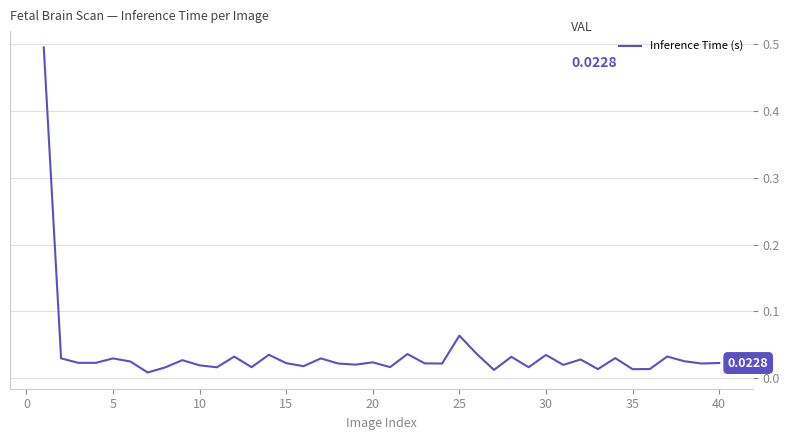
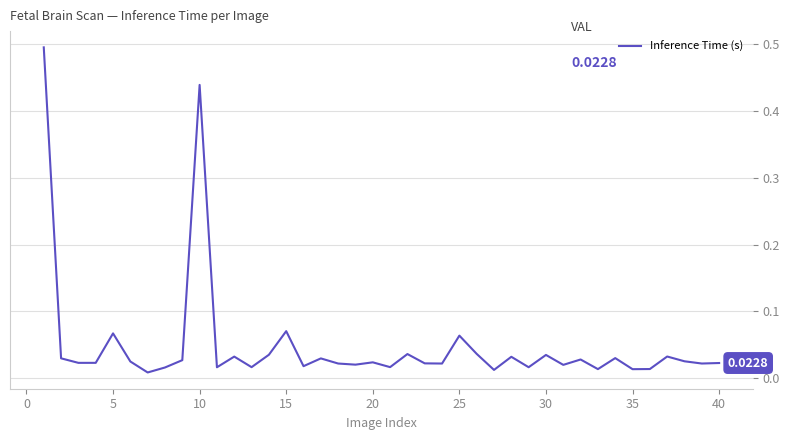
  {
-   "5": 0.03,
-   "10": 0.02,
-   "15": 0.02,
+   "5": 0.07,
+   "10": 0.44,
+   "15": 0.07,
    "20": 0.02,
    "25": 0.06,
    "30": 0.03,
    "35": 0.01
  }
